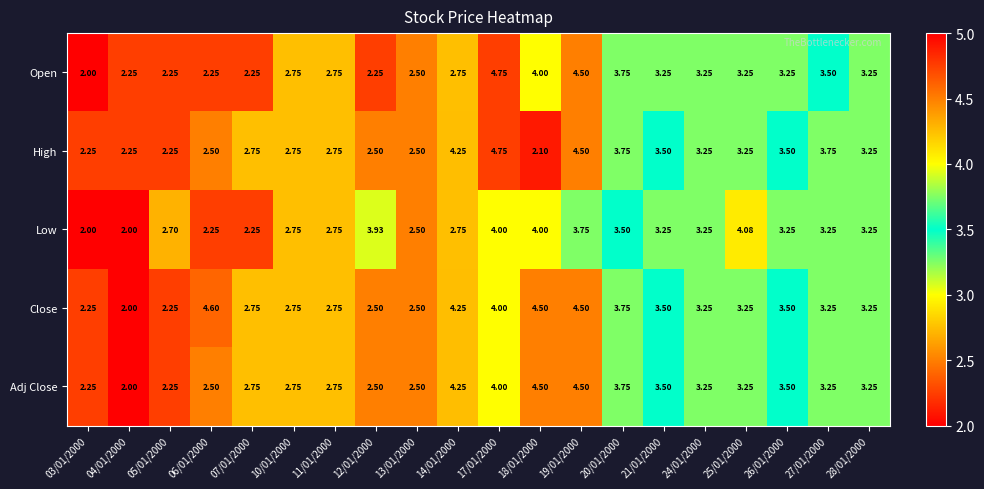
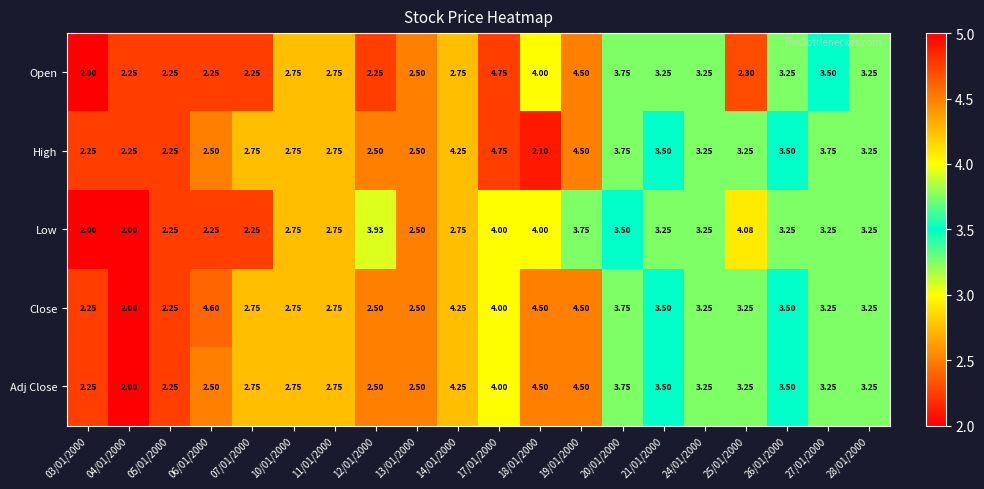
  {
    "Open": {
      "03/01/2000": 2.00,
      "04/01/2000": 2.25,
      "05/01/2000": 2.25,
      "06/01/2000": 2.25,
      "07/01/2000": 2.25,
      "10/01/2000": 2.75,
      "11/01/2000": 2.75,
      "12/01/2000": 2.25,
      "13/01/2000": 2.50,
      "14/01/2000": 2.75,
      "17/01/2000": 4.75,
      "18/01/2000": 4.00,
      "19/01/2000": 4.50,
      "20/01/2000": 3.75,
      "21/01/2000": 3.25,
      "24/01/2000": 3.25,
-     "25/01/2000": 3.25,
+     "25/01/2000": 2.30,
      "26/01/2000": 3.25,
      "28/01/2000": 3.25
    },
    "High": {
      "03/01/2000": 2.25,
      "04/01/2000": 2.25,
      "05/01/2000": 2.25,
      "06/01/2000": 2.50,
      "07/01/2000": 2.75,
      "10/01/2000": 2.75,
      "11/01/2000": 2.75,
      "12/01/2000": 2.50,
      "13/01/2000": 2.50,
      "14/01/2000": 4.25,
      "17/01/2000": 4.75,
      "18/01/2000": 2.10,
      "19/01/2000": 4.50,
      "20/01/2000": 3.75,
      "21/01/2000": 3.50,
      "24/01/2000": 3.25,
      "25/01/2000": 3.25,
      "26/01/2000": 3.50,
      "27/01/2000": 3.75,
      "28/01/2000": 3.25
    },
    "Low": {
      "03/01/2000": 2.00,
      "04/01/2000": 2.00,
-     "05/01/2000": 2.70,
+     "05/01/2000": 2.25,
      "06/01/2000": 2.25,
      "07/01/2000": 2.25,
      "10/01/2000": 2.75,
      "11/01/2000": 2.75,
      "12/01/2000": 3.93,
      "13/01/2000": 2.50,
      "14/01/2000": 2.75,
      "17/01/2000": 4.00,
      "18/01/2000": 4.00,
      "19/01/2000": 3.75,
      "20/01/2000": 3.50,
      "21/01/2000": 3.25,
      "24/01/2000": 3.25,
      "25/01/2000": 4.08,
      "26/01/2000": 3.25,
      "27/01/2000": 3.25,
      "28/01/2000": 3.25
    },
    "Close": {
      "03/01/2000": 2.25,
      "04/01/2000": 2.00,
      "05/01/2000": 2.25,
      "06/01/2000": 4.60,
      "07/01/2000": 2.75,
      "10/01/2000": 2.75,
      "11/01/2000": 2.75,
      "12/01/2000": 2.50,
      "13/01/2000": 2.50,
      "14/01/2000": 4.25,
      "17/01/2000": 4.00,
      "18/01/2000": 4.50,
      "19/01/2000": 4.50,
      "20/01/2000": 3.75,
      "21/01/2000": 3.50,
      "24/01/2000": 3.25,
      "25/01/2000": 3.25,
      "26/01/2000": 3.50,
      "27/01/2000": 3.25,
      "28/01/2000": 3.25
    },
    "Adj Close": {
      "03/01/2000": 2.25,
      "04/01/2000": 2.00,
      "05/01/2000": 2.25,
      "06/01/2000": 2.50,
      "07/01/2000": 2.75,
      "10/01/2000": 2.75,
      "11/01/2000": 2.75,
      "12/01/2000": 2.50,
      "13/01/2000": 2.50,
      "14/01/2000": 4.25,
      "17/01/2000": 4.00,
      "18/01/2000": 4.50,
      "19/01/2000": 4.50,
      "20/01/2000": 3.75,
      "21/01/2000": 3.50,
      "24/01/2000": 3.25,
      "25/01/2000": 3.25,
      "26/01/2000": 3.50,
      "27/01/2000": 3.25,
      "28/01/2000": 3.25
    }
  }
